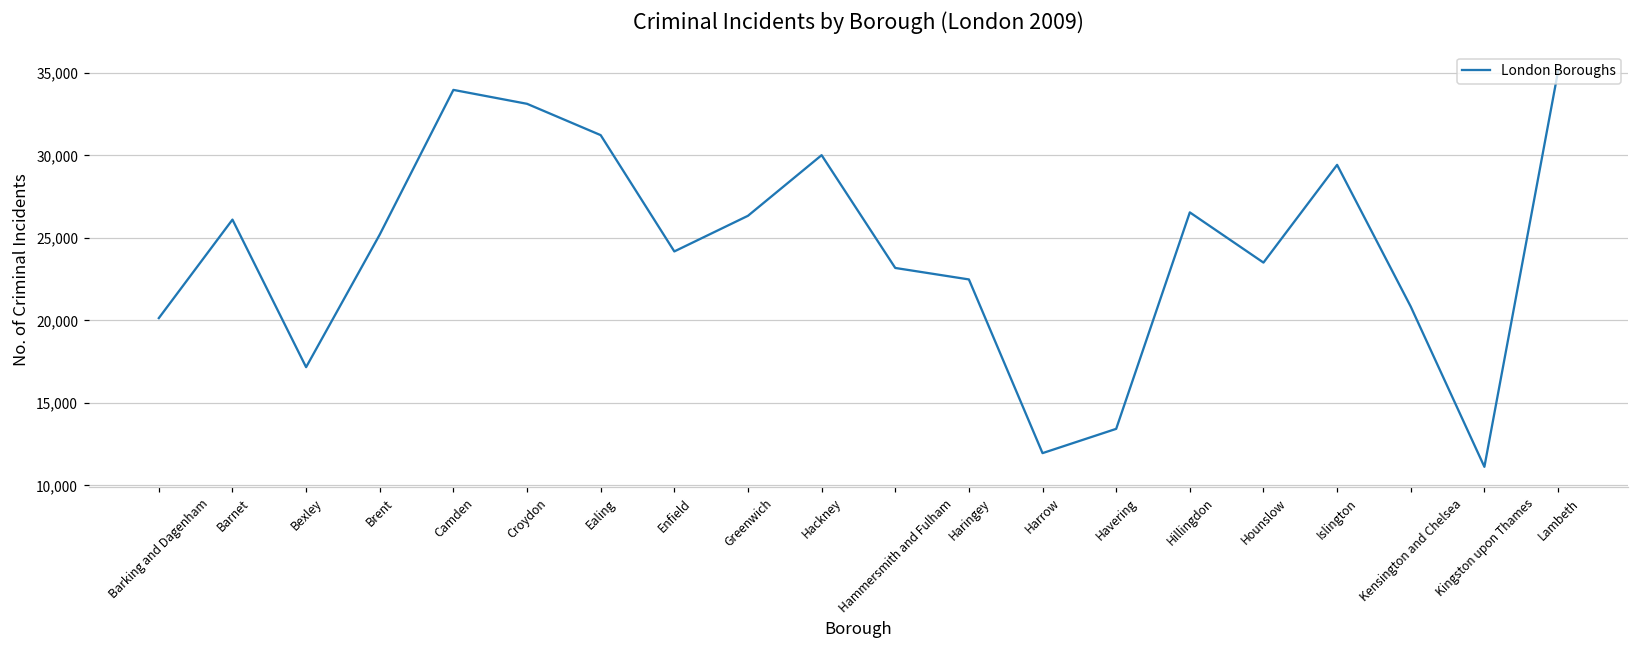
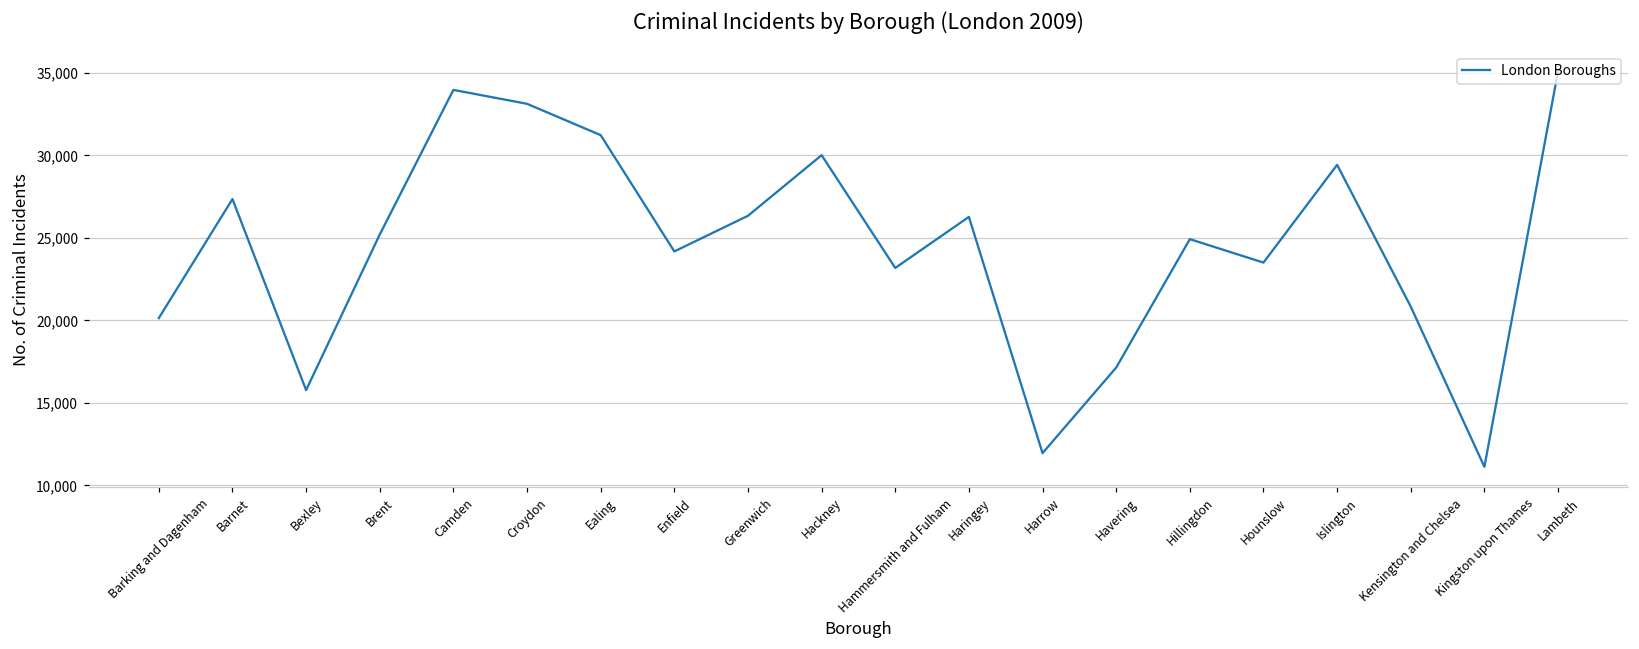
  {
    "Barking and Dagenham": "20,100",
-   "Barnet": "26,100",
-   "Bexley": "17,200",
+   "Barnet": "27,400",
+   "Bexley": "15,800",
    "Brent": "25,200",
    "Camden": "34,000",
    "Croydon": "33,100",
    "Ealing": "31,200",
    "Enfield": "24,200",
    "Greenwich": "26,300",
    "Hackney": "30,000",
    "Hammersmith and Fulham": "23,200",
-   "Haringey": "22,500",
+   "Haringey": "26,300",
    "Harrow": "12,000",
-   "Havering": "13,400",
-   "Hillingdon": "26,500",
+   "Havering": "17,100",
+   "Hillingdon": "24,900",
    "Hounslow": "23,500",
    "Islington": "29,400",
    "Kensington and Chelsea": "20,800",
    "Kingston upon Thames": "11,100"
  }
